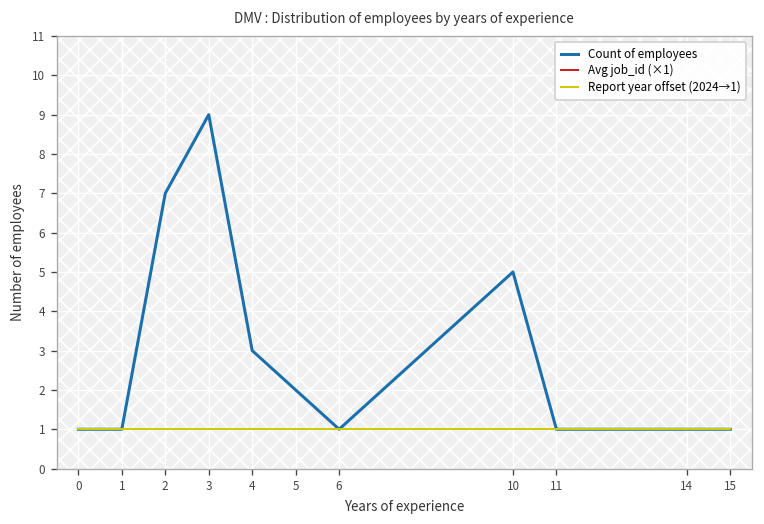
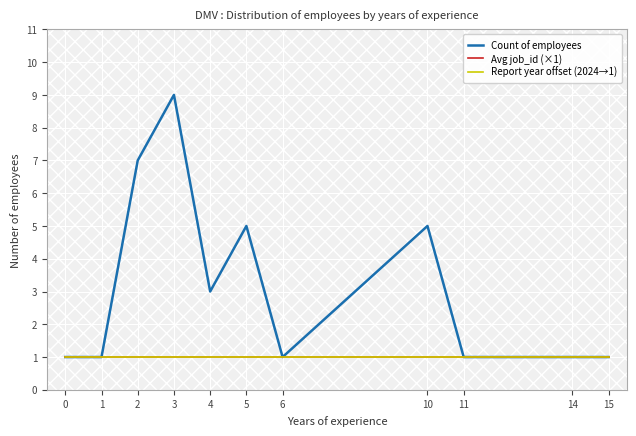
  {
    "Count of employees": {
      "2": 7,
      "3": 9,
      "4": 3,
-     "5": 2,
+     "5": 5,
      "10": 5
    },
    "Report year offset (2024→1)": {
      "2": 1,
      "3": 1,
      "4": 1,
      "5": 1,
      "10": 1
    }
  }
